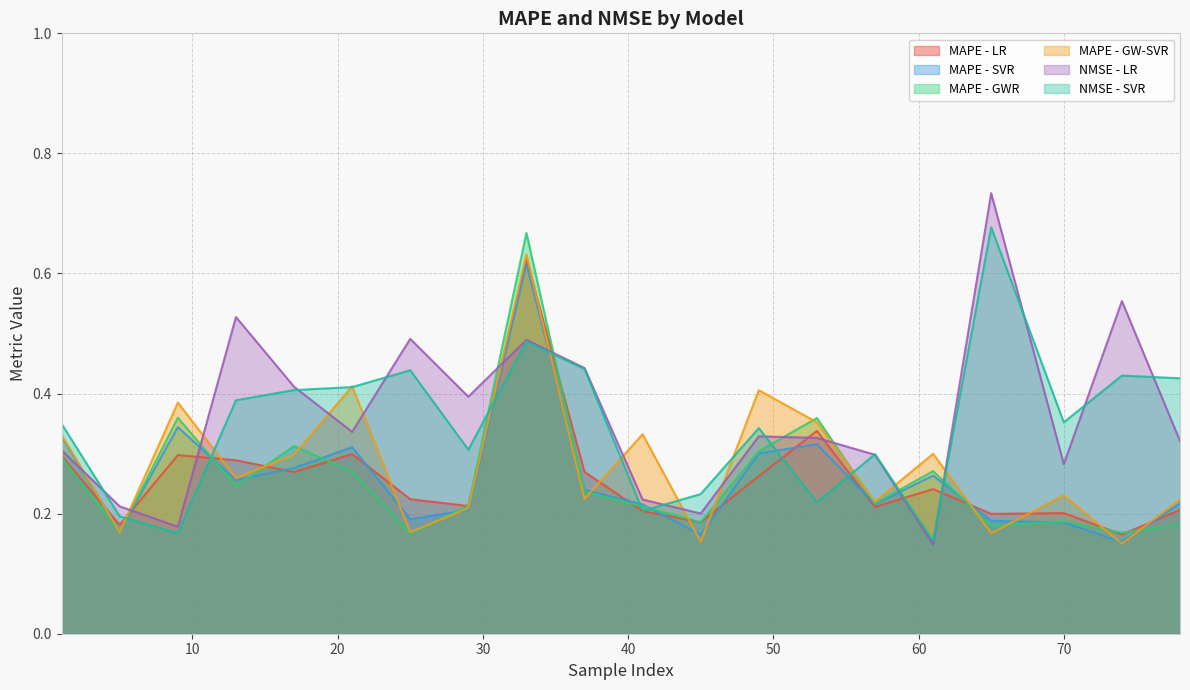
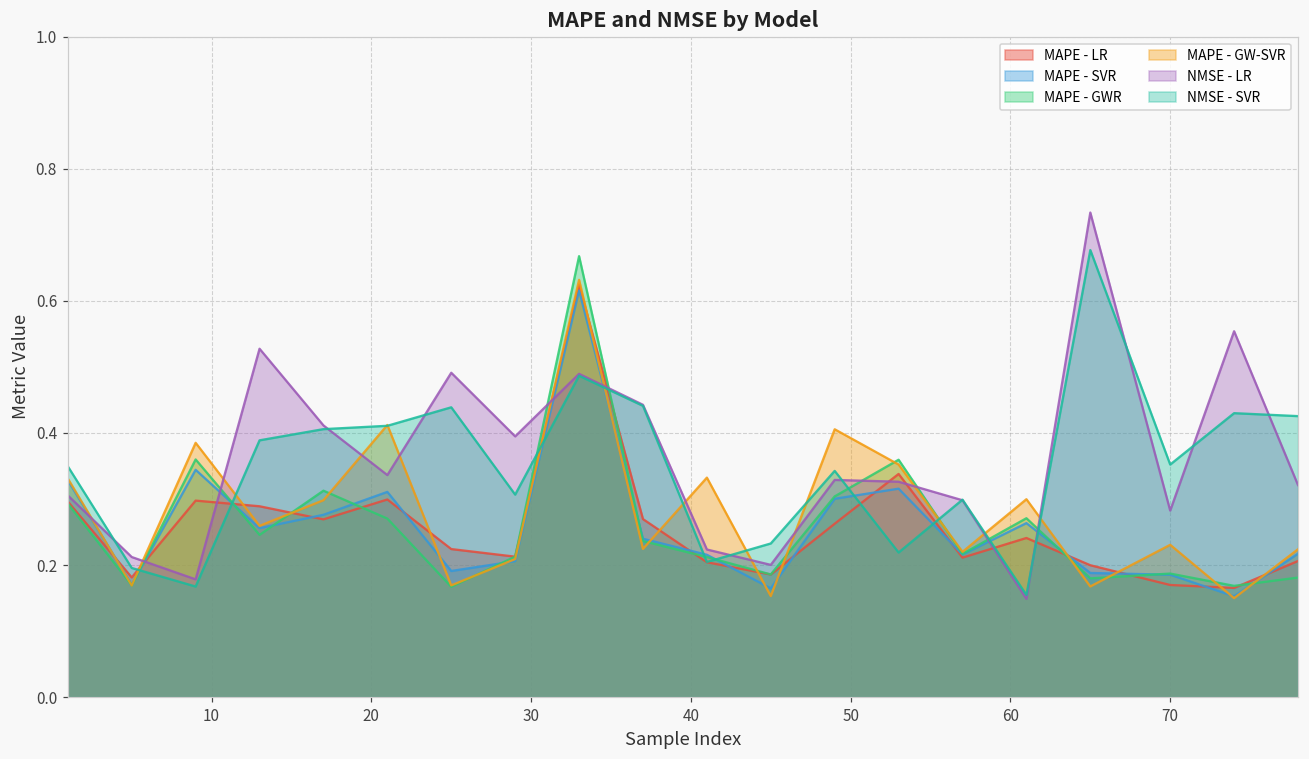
  {
    "MAPE - LR": {
-     "70": 0.20
+     "70": 0.17
    },
    "MAPE - GW-SVR": {
      "70": 0.23
    },
    "NMSE - LR": {
      "70": 0.28
    }
  }
